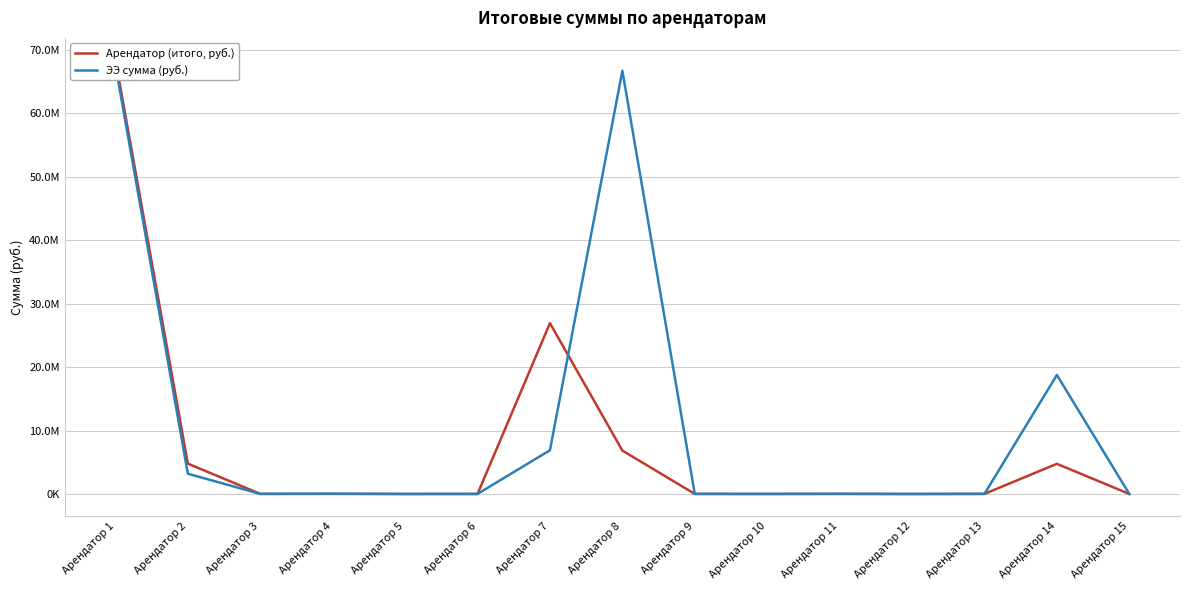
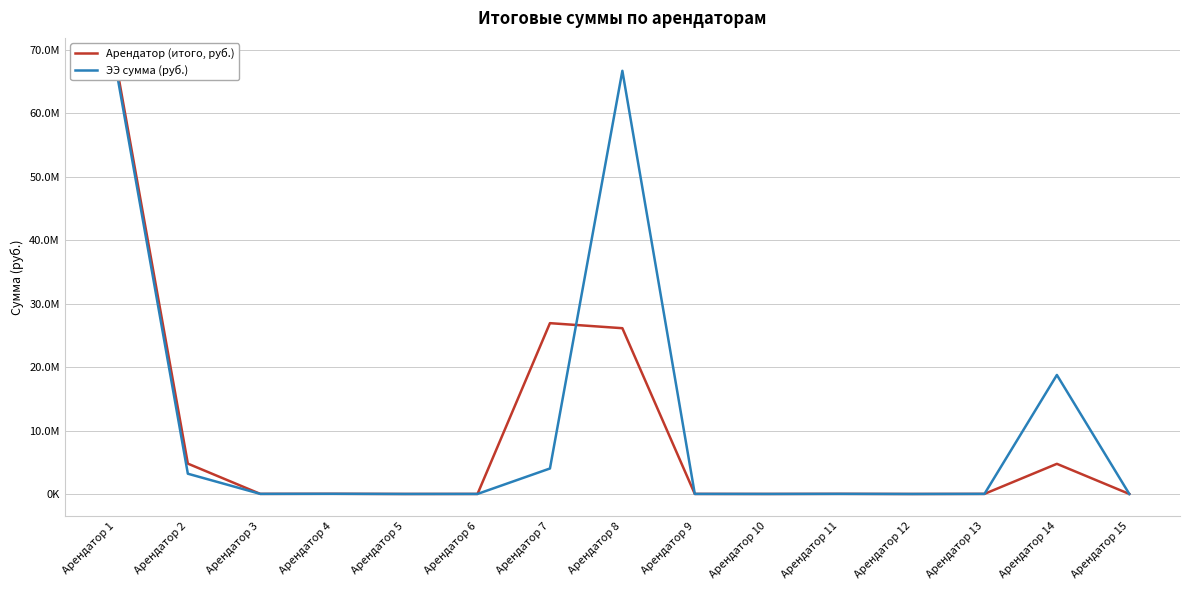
  {
    "Арендатор (итого, руб.)": {
      "Арендатор 2": 5000000,
      "Арендатор 7": 27000000,
-     "Арендатор 8": 7000000,
+     "Арендатор 8": 26000000,
      "Арендатор 14": 5000000
    },
    "ЭЭ сумма (руб.)": {
      "Арендатор 2": 3000000,
-     "Арендатор 7": 7000000,
+     "Арендатор 7": 4000000,
      "Арендатор 8": 67000000,
      "Арендатор 14": 19000000
    }
  }
